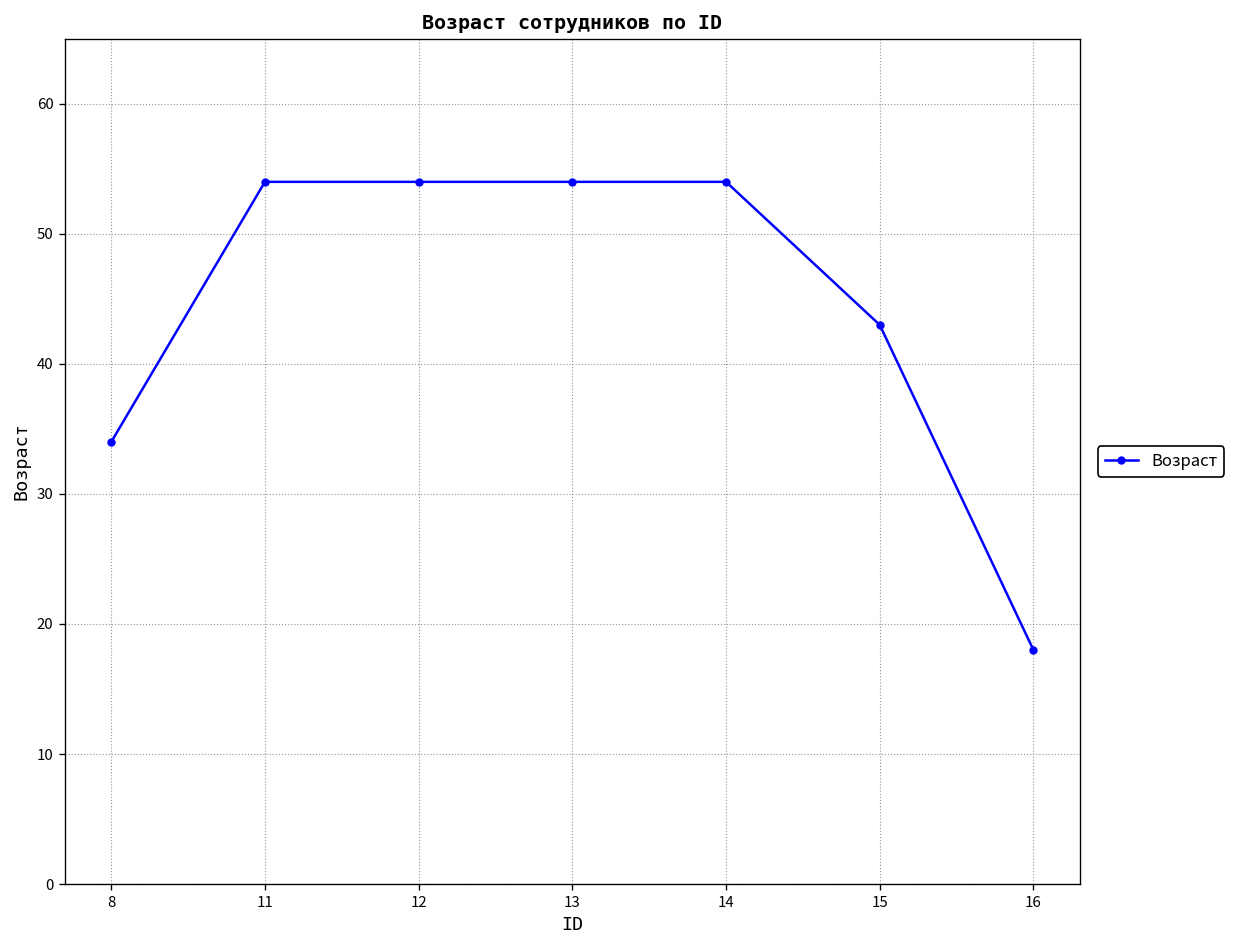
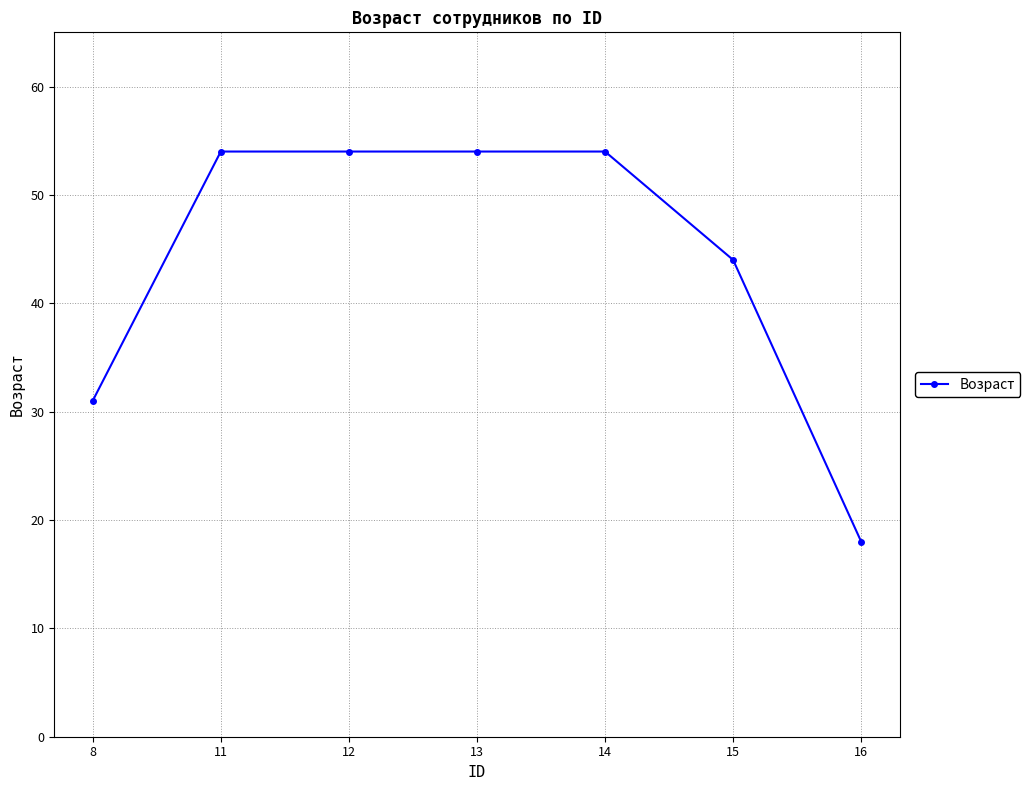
  {
-   "8": 34,
+   "8": 31,
    "11": 54,
    "12": 54,
    "13": 54,
    "14": 54,
-   "15": 43,
+   "15": 44,
    "16": 18
  }
